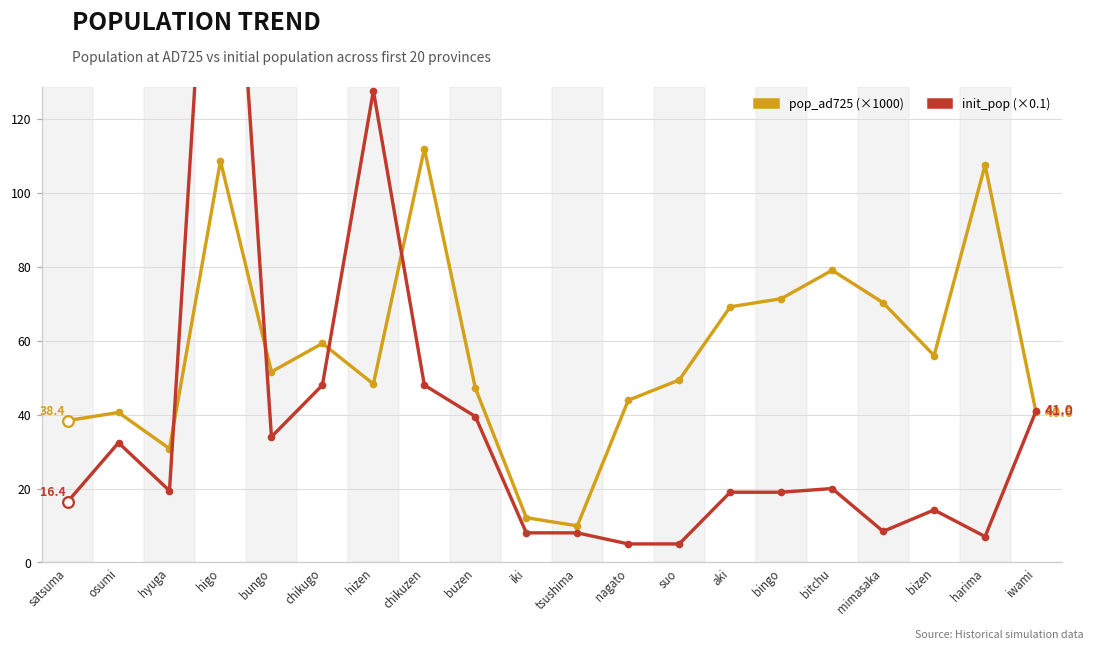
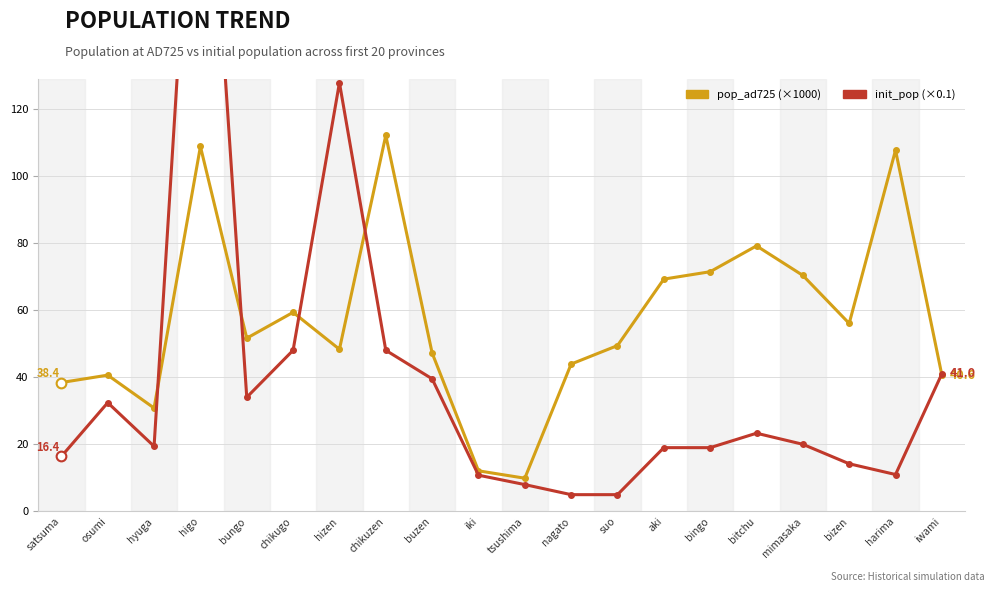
  {
    "init_pop (×0.1)": {
      "osumi": 32,
      "hyuga": 19,
      "bungo": 34,
      "chikugo": 48,
      "hizen": 128,
      "chikuzen": 48,
      "buzen": 40,
-     "iki": 8,
+     "iki": 11,
      "tsushima": 8,
      "nagato": 5,
      "suo": 5,
      "aki": 19,
      "bingo": 19,
-     "bitchu": 20,
-     "mimasaka": 8,
+     "bitchu": 23,
+     "mimasaka": 20,
      "bizen": 14,
-     "harima": 7
+     "harima": 11
    }
  }
